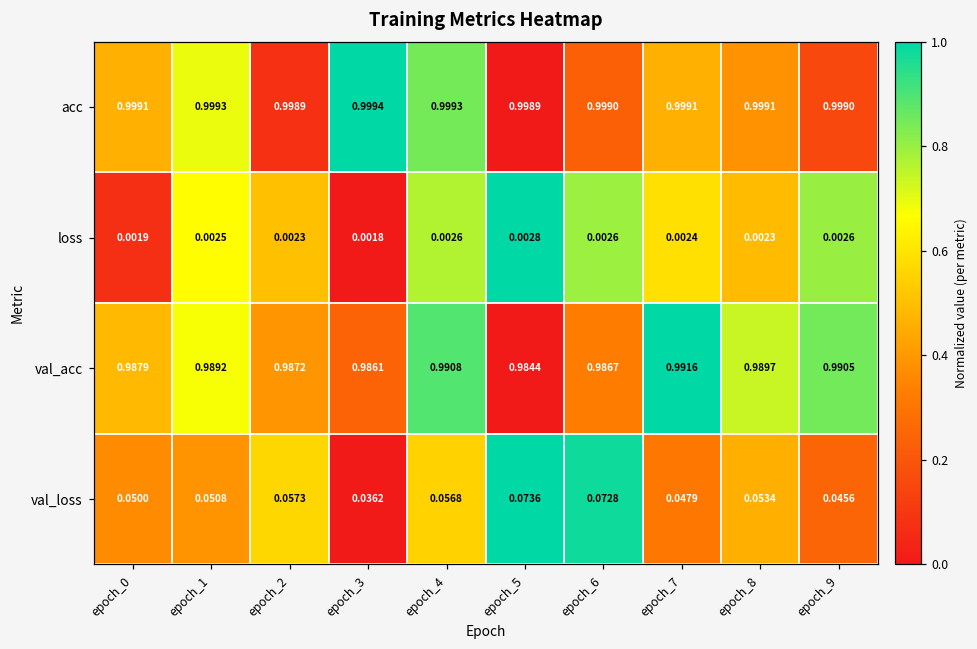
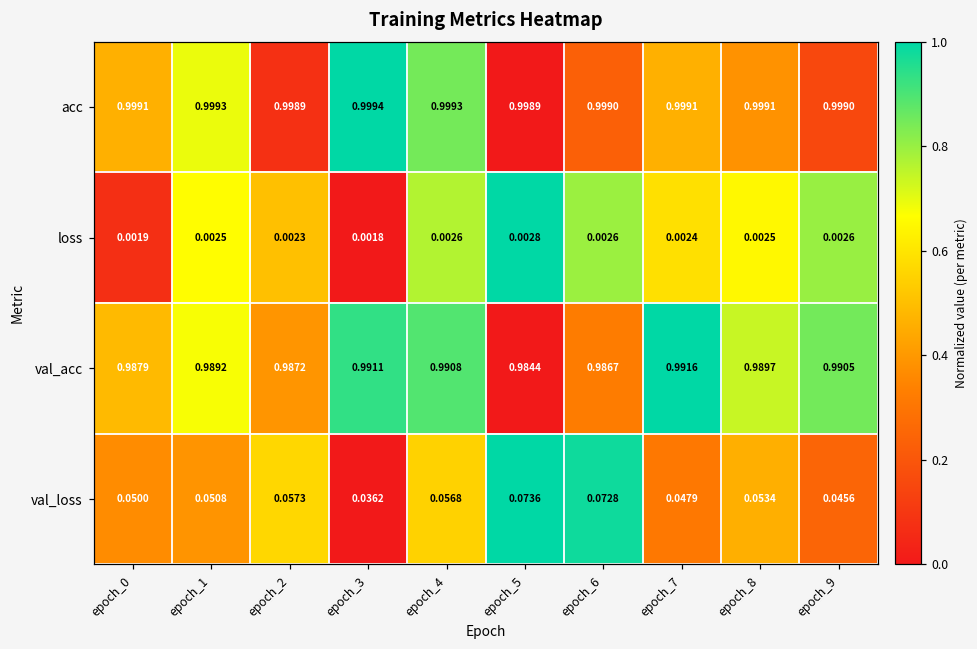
  {
    "acc": {
      "epoch_0": 0.9991,
      "epoch_1": 0.9993,
      "epoch_2": 0.9989,
      "epoch_3": 0.9994,
      "epoch_4": 0.9993,
      "epoch_5": 0.9989,
      "epoch_6": 0.9990,
      "epoch_7": 0.9991,
      "epoch_8": 0.9991,
      "epoch_9": 0.9990
    },
    "loss": {
      "epoch_0": 0.0019,
      "epoch_1": 0.0025,
      "epoch_2": 0.0023,
      "epoch_3": 0.0018,
      "epoch_4": 0.0026,
      "epoch_5": 0.0028,
      "epoch_6": 0.0026,
      "epoch_7": 0.0024,
-     "epoch_8": 0.0023,
+     "epoch_8": 0.0025,
      "epoch_9": 0.0026
    },
    "val_acc": {
      "epoch_0": 0.9879,
      "epoch_1": 0.9892,
      "epoch_2": 0.9872,
-     "epoch_3": 0.9861,
+     "epoch_3": 0.9911,
      "epoch_4": 0.9908,
      "epoch_5": 0.9844,
      "epoch_6": 0.9867,
      "epoch_7": 0.9916,
      "epoch_8": 0.9897,
      "epoch_9": 0.9905
    },
    "val_loss": {
      "epoch_0": 0.0500,
      "epoch_1": 0.0508,
      "epoch_2": 0.0573,
      "epoch_3": 0.0362,
      "epoch_4": 0.0568,
      "epoch_5": 0.0736,
      "epoch_6": 0.0728,
      "epoch_7": 0.0479,
      "epoch_8": 0.0534,
      "epoch_9": 0.0456
    }
  }
